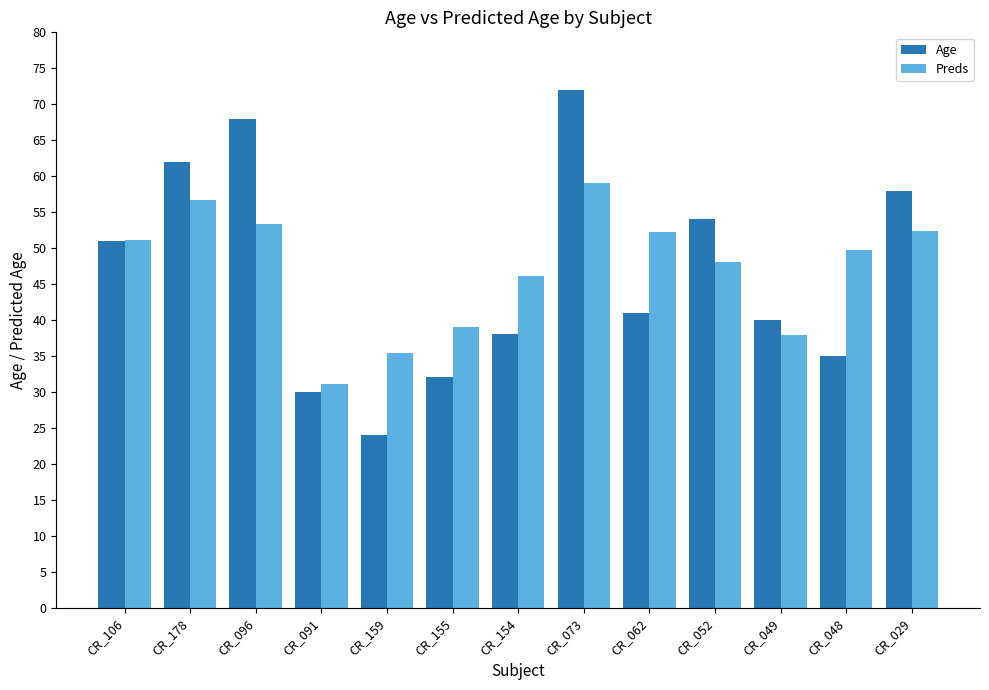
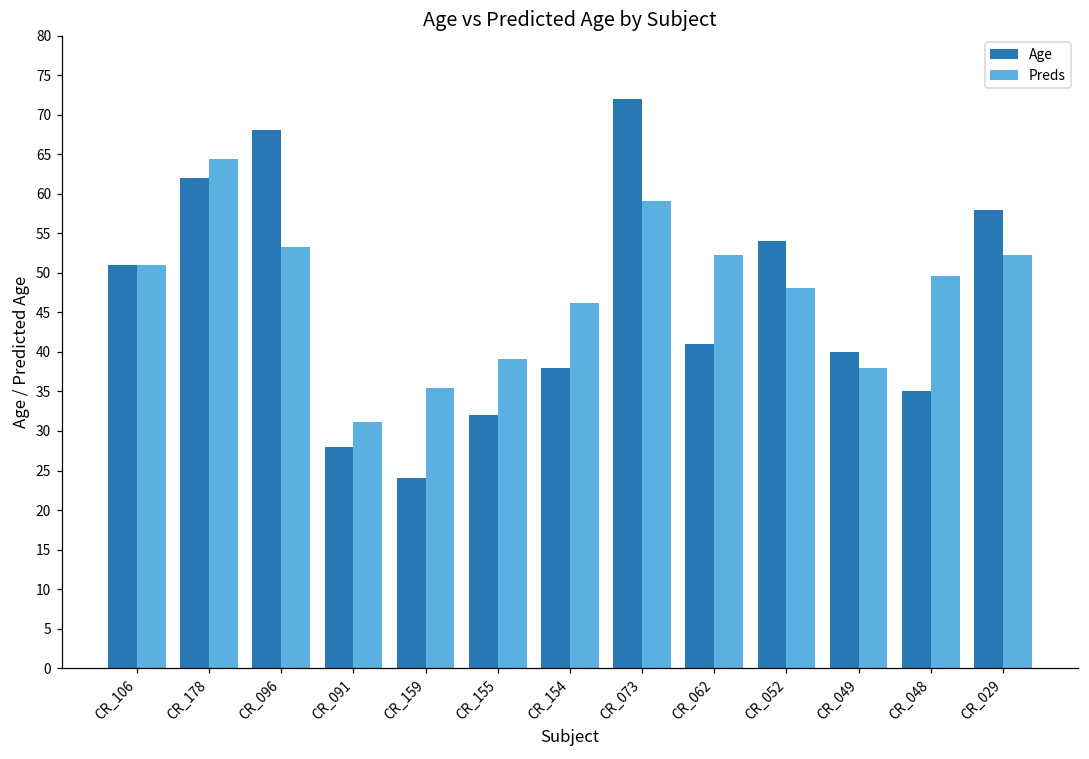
  {
    "Age": {
      "CR_106": 51,
      "CR_178": 62,
      "CR_096": 68,
-     "CR_091": 30,
+     "CR_091": 28,
      "CR_159": 24,
      "CR_155": 32,
      "CR_154": 38,
      "CR_073": 72,
      "CR_062": 41,
      "CR_052": 54,
      "CR_049": 40,
      "CR_048": 35,
      "CR_029": 58
    },
    "Preds": {
      "CR_106": 51,
-     "CR_178": 57,
+     "CR_178": 64,
      "CR_096": 53,
      "CR_091": 31,
      "CR_159": 35,
      "CR_155": 39,
      "CR_154": 46,
      "CR_073": 59,
      "CR_062": 52,
      "CR_052": 48,
      "CR_049": 38,
      "CR_048": 50,
      "CR_029": 52
    }
  }
